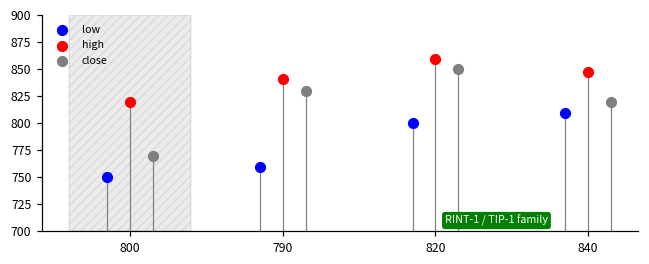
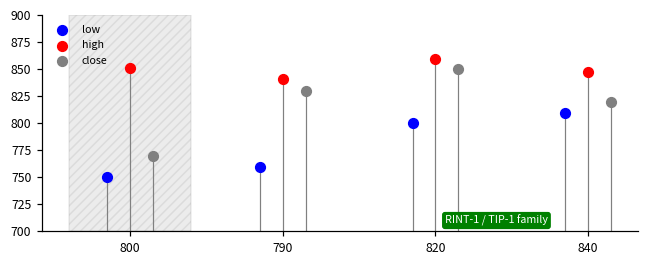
  {
    "high": {
-     "800": 820
+     "800": 850
    }
  }
